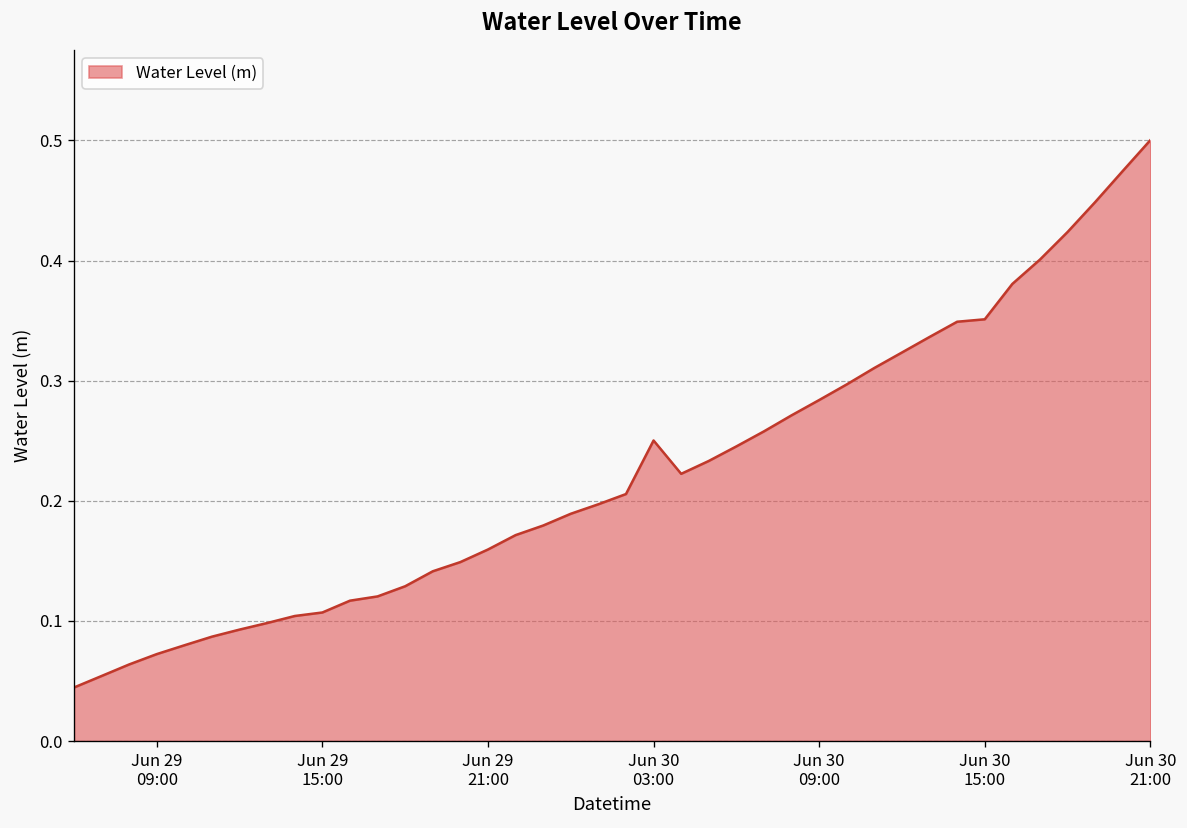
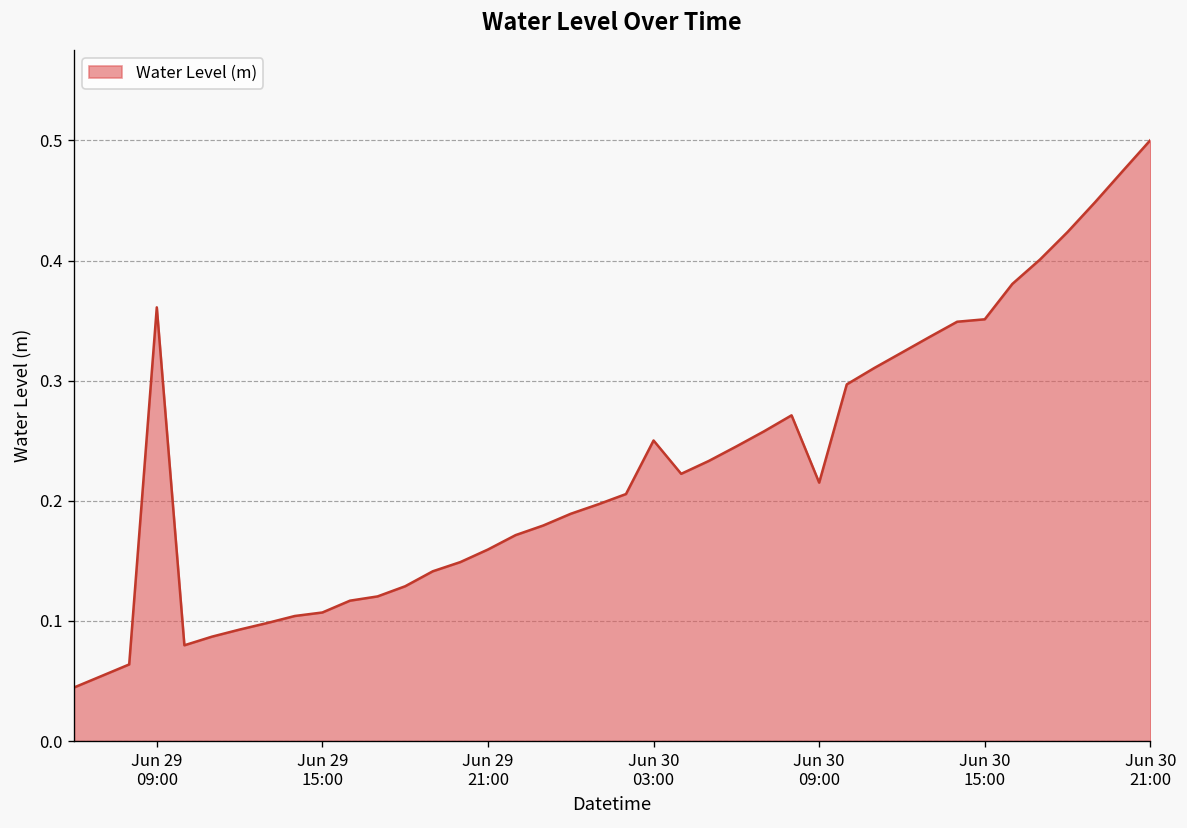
  {
-   "Jun 29 09:00": 0.072,
+   "Jun 29 09:00": 0.361,
    "Jun 29 15:00": 0.107,
    "Jun 29 21:00": 0.159,
    "Jun 30 03:00": 0.250,
-   "Jun 30 09:00": 0.284,
+   "Jun 30 09:00": 0.215,
    "Jun 30 15:00": 0.351,
    "Jun 30 21:00": 0.500
  }
